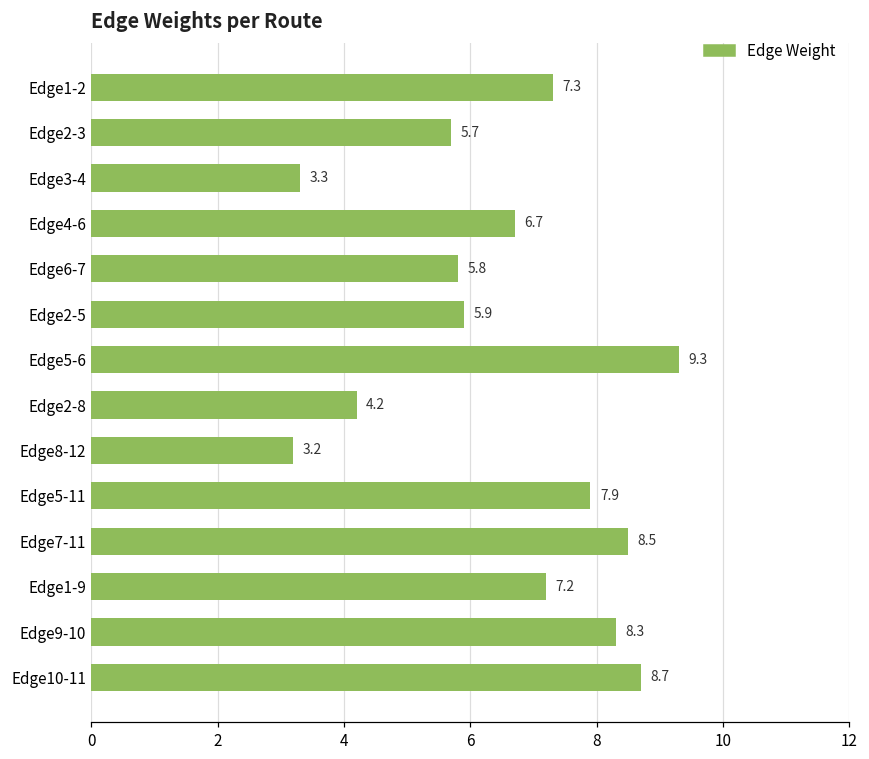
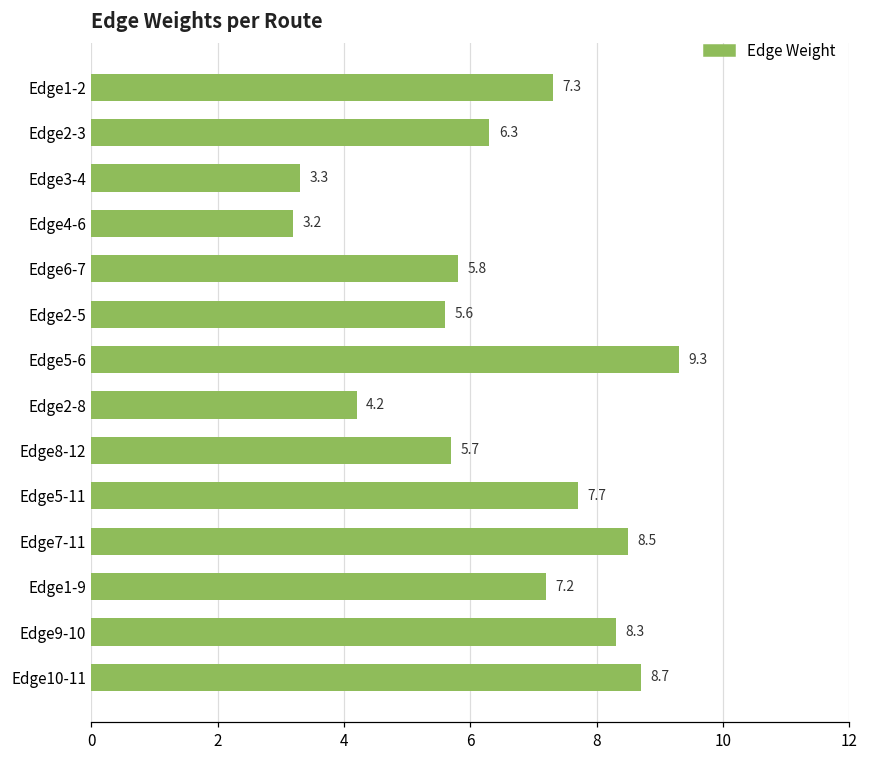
  {
    "Edge1-2": 7.3,
-   "Edge2-3": 5.7,
+   "Edge2-3": 6.3,
    "Edge3-4": 3.3,
-   "Edge4-6": 6.7,
+   "Edge4-6": 3.2,
    "Edge6-7": 5.8,
-   "Edge2-5": 5.9,
+   "Edge2-5": 5.6,
    "Edge5-6": 9.3,
    "Edge2-8": 4.2,
-   "Edge8-12": 3.2,
-   "Edge5-11": 7.9,
+   "Edge8-12": 5.7,
+   "Edge5-11": 7.7,
    "Edge7-11": 8.5,
    "Edge1-9": 7.2,
    "Edge9-10": 8.3,
    "Edge10-11": 8.7
  }
